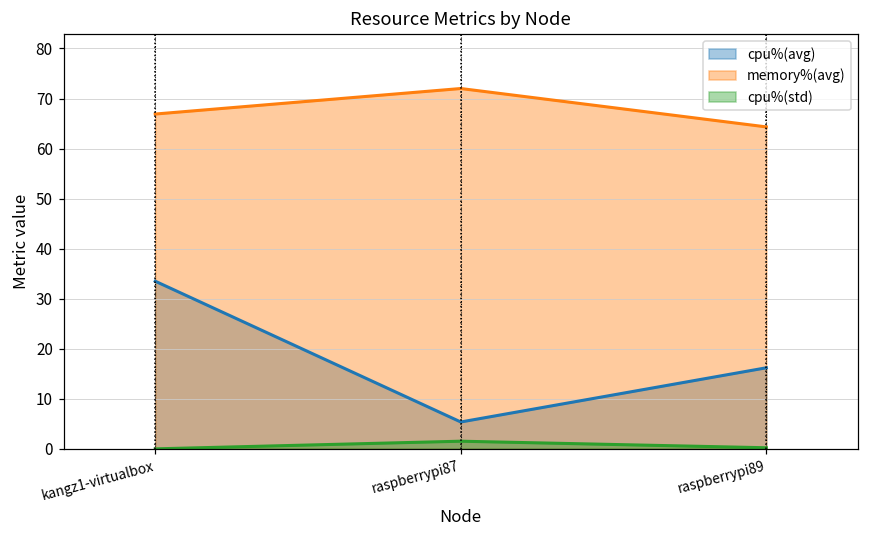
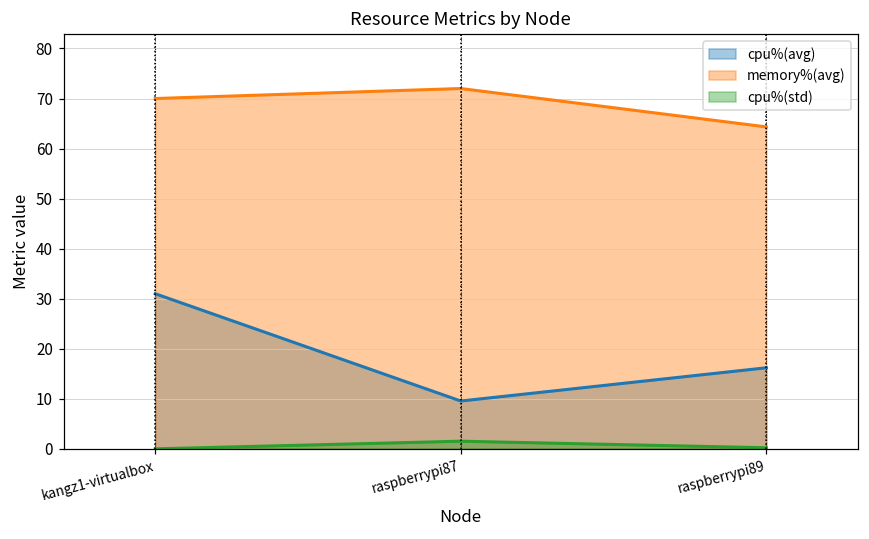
  {
    "cpu%(avg)": {
-     "kangz1-virtualbox": 34,
-     "raspberrypi87": 5,
+     "kangz1-virtualbox": 31,
+     "raspberrypi87": 10,
      "raspberrypi89": 16
    },
    "memory%(avg)": {
-     "kangz1-virtualbox": 67,
+     "kangz1-virtualbox": 70,
      "raspberrypi87": 72,
      "raspberrypi89": 64
    },
    "cpu%(std)": {
      "kangz1-virtualbox": 0,
      "raspberrypi87": 2,
      "raspberrypi89": 0
    }
  }
